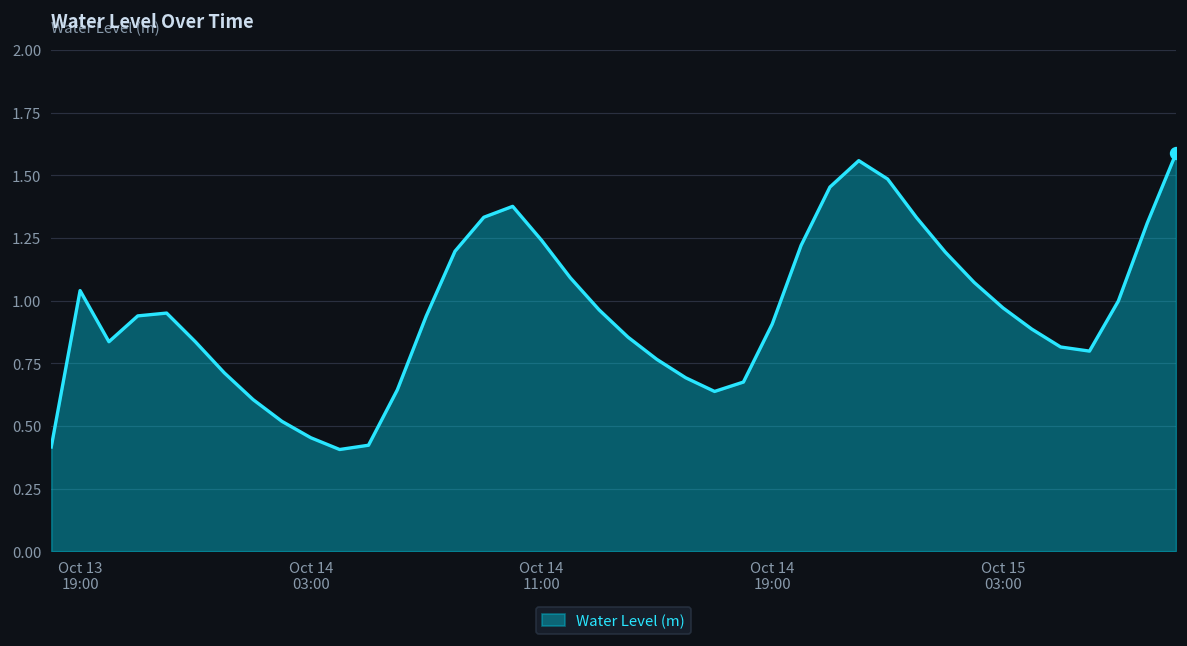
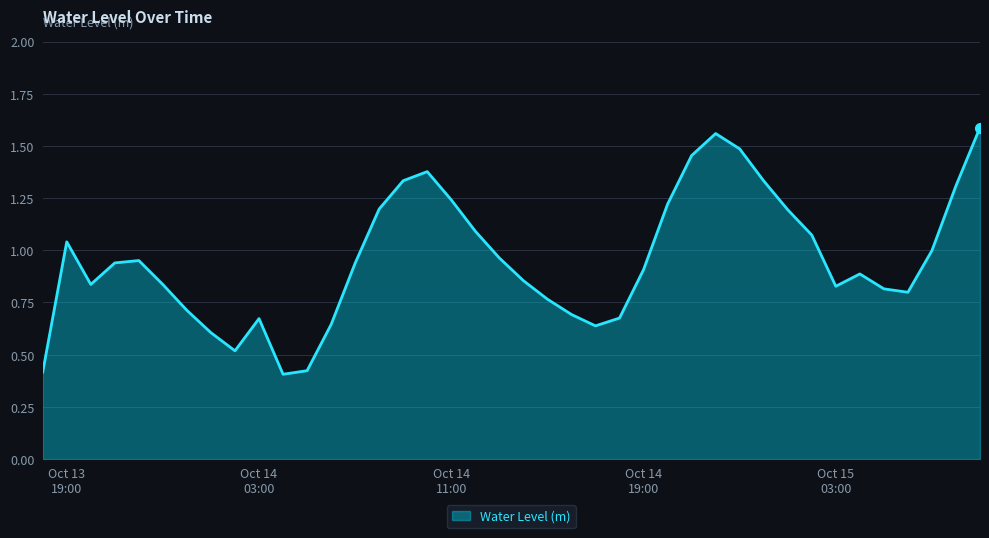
  {
    "Water Level (m)": {
      "Oct 13 19:00": 1.04,
-     "Oct 14 03:00": 0.45,
+     "Oct 14 03:00": 0.67,
      "Oct 14 11:00": 1.24,
      "Oct 14 19:00": 0.91,
-     "Oct 15 03:00": 0.97
+     "Oct 15 03:00": 0.83
    }
  }
